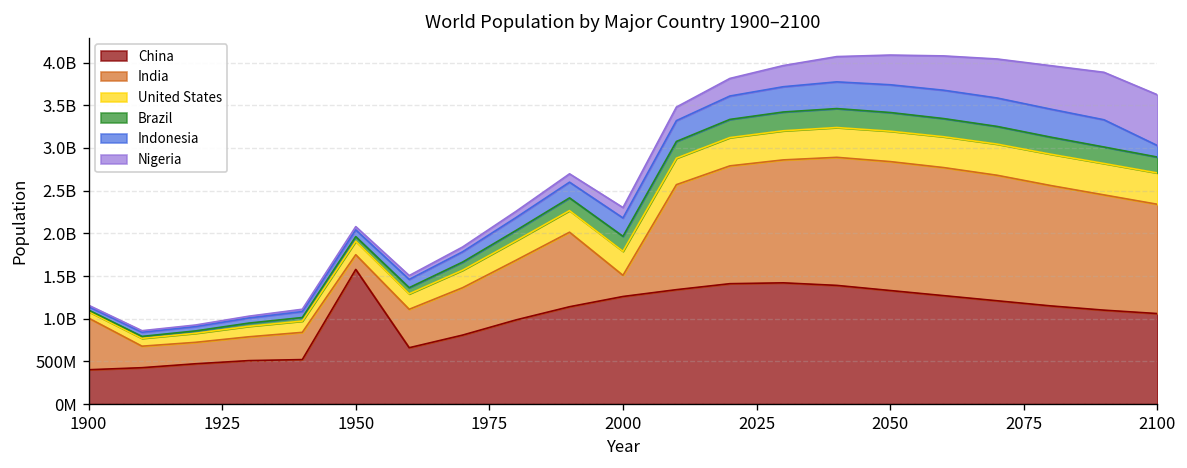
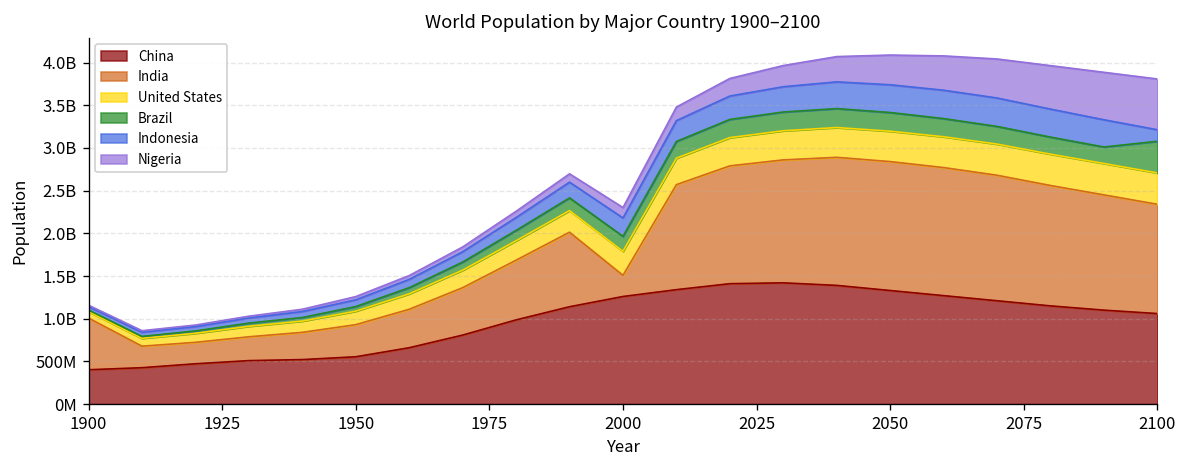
  {
    "China": {
      "1900": 400000000,
-     "1950": 1600000000,
+     "1950": 600000000,
      "2000": 1300000000,
      "2050": 1300000000,
      "2100": 1100000000
    },
    "India": {
      "1900": 600000000,
-     "1950": 200000000,
+     "1950": 400000000,
      "2000": 200000000,
      "2050": 1500000000,
      "2100": 1300000000
    },
    "United States": {
      "1950": 200000000,
      "2000": 300000000,
      "2050": 400000000,
      "2100": 400000000
    },
    "Brazil": {
      "1950": 100000000,
      "2000": 200000000,
      "2050": 200000000,
-     "2100": 200000000
+     "2100": 400000000
    },
    "Indonesia": {
      "1950": 100000000,
      "2000": 200000000,
      "2050": 300000000,
      "2100": 100000000
    },
    "Nigeria": {
      "1950": 0,
      "2000": 100000000,
      "2050": 300000000,
      "2100": 600000000
    }
  }
